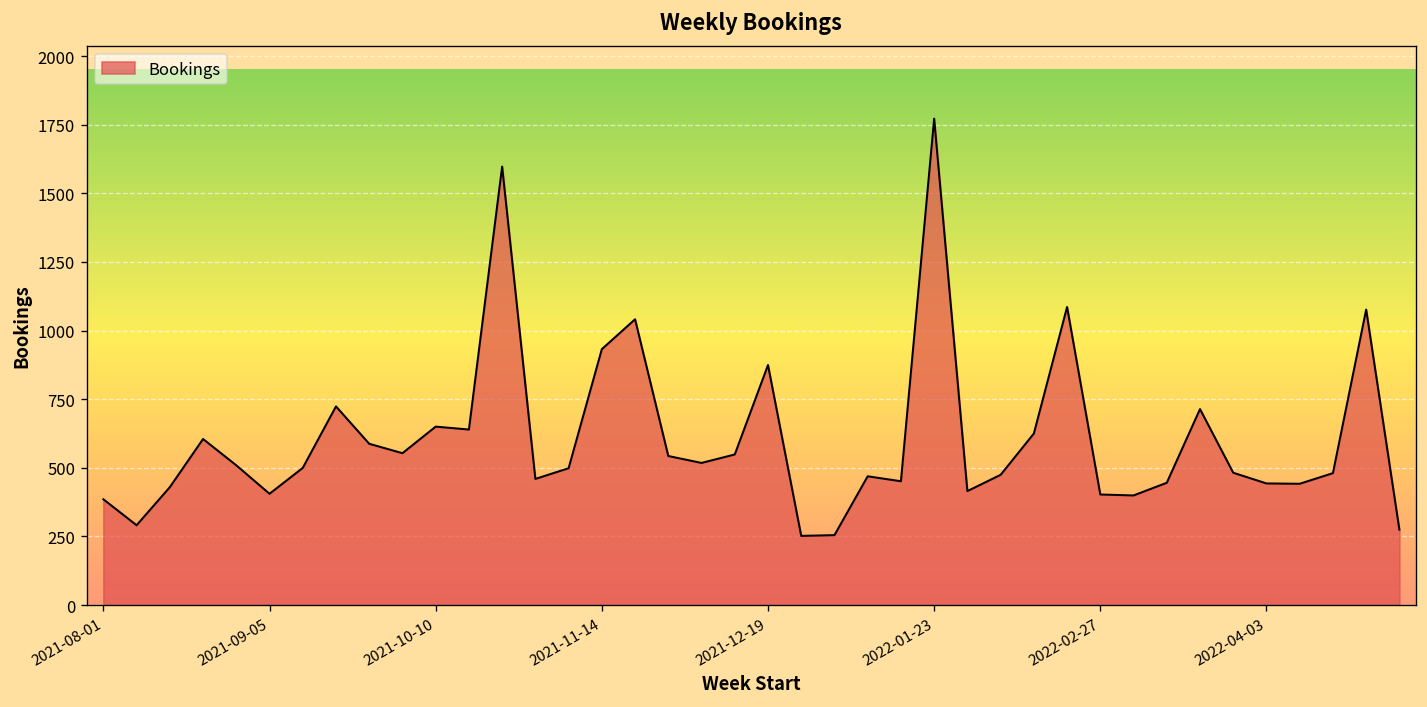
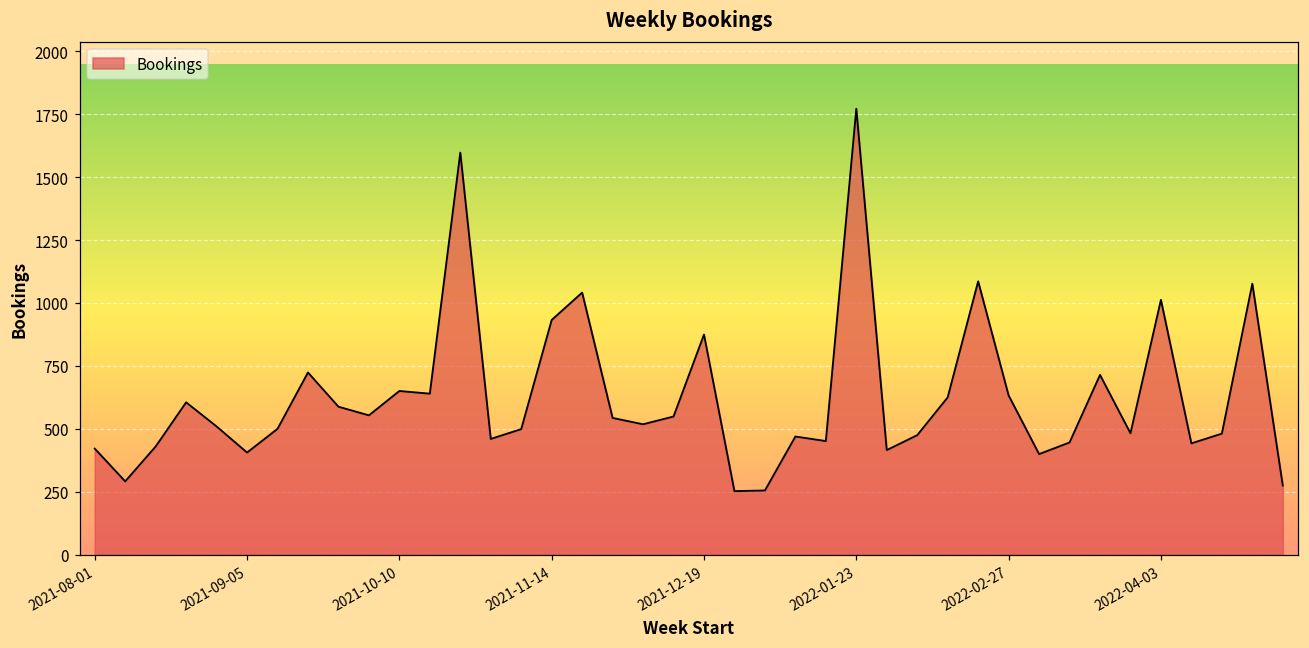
  {
-   "2021-08-01": 390,
+   "2021-08-01": 420,
    "2021-09-05": 410,
    "2021-10-10": 650,
    "2021-11-14": 930,
    "2021-12-19": 870,
    "2022-01-23": 1770,
-   "2022-02-27": 400,
-   "2022-04-03": 440
+   "2022-02-27": 630,
+   "2022-04-03": 1010
  }
